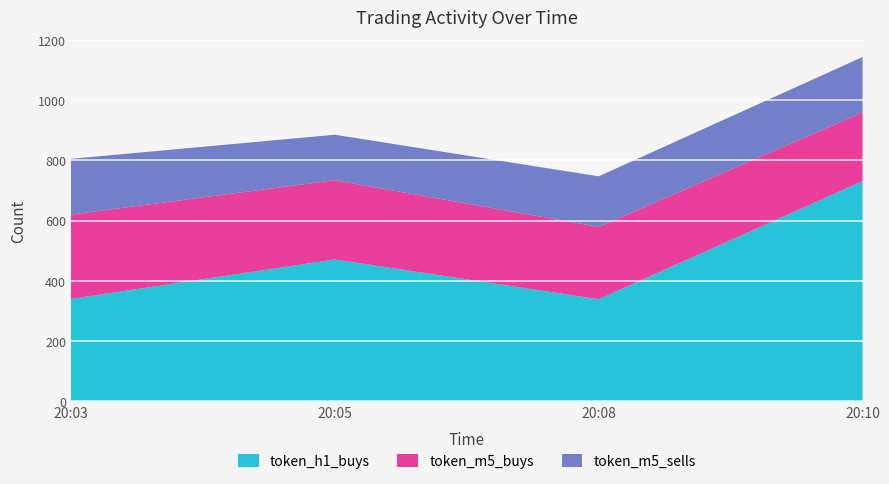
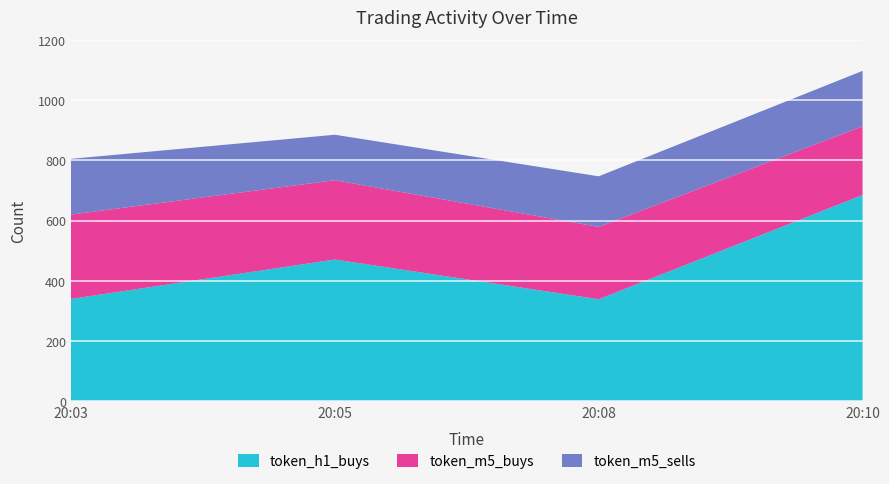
  {
    "token_h1_buys": {
      "20:03": 340,
      "20:05": 470,
      "20:08": 340,
-     "20:10": 730
+     "20:10": 690
    }
  }
